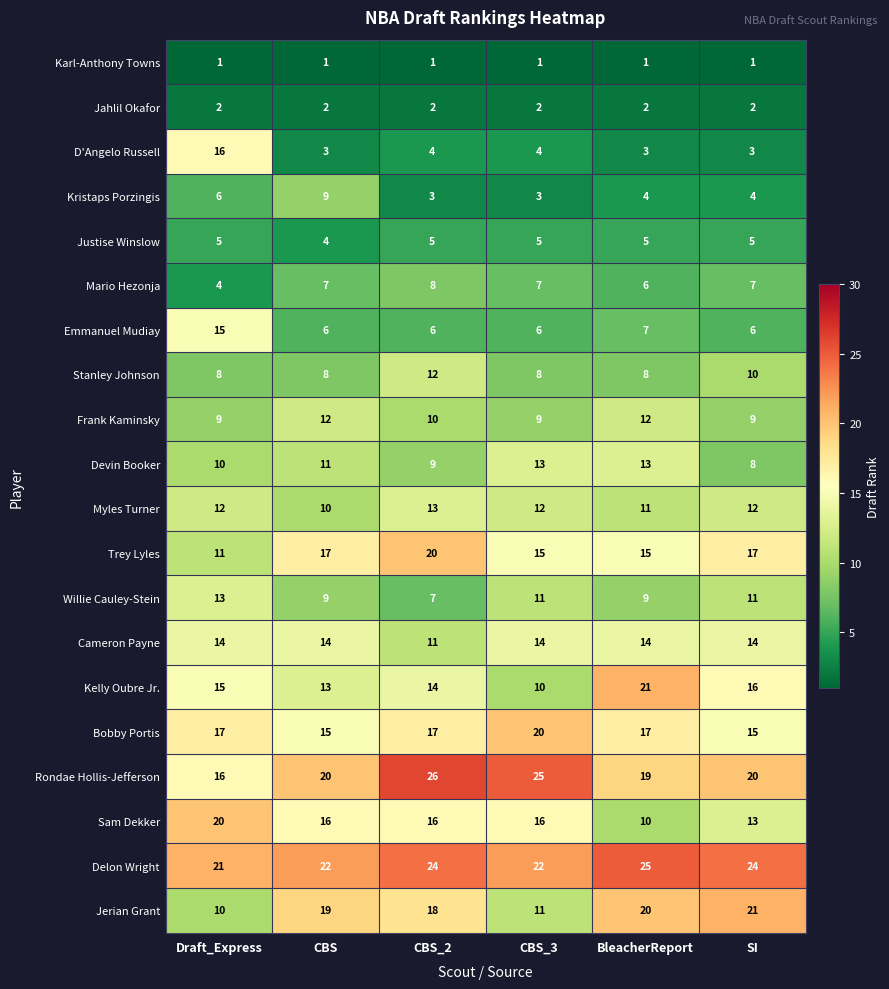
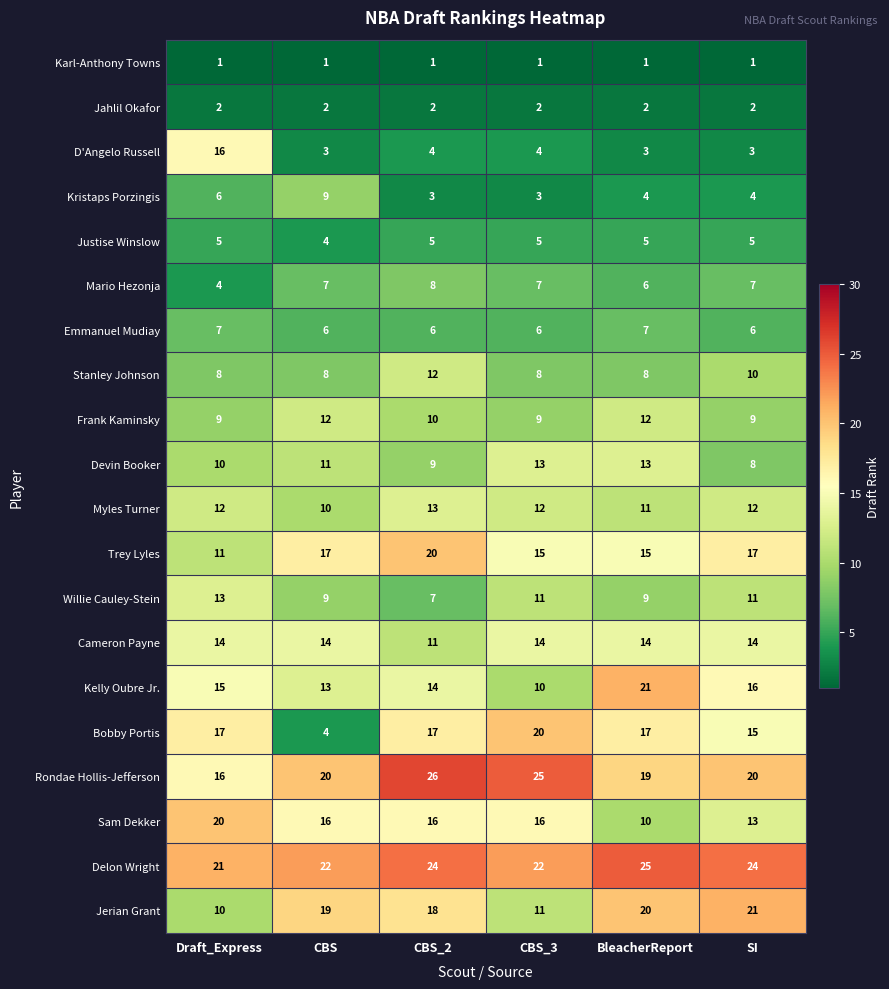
  {
    "Karl-Anthony Towns": {
      "Draft_Express": 1,
      "CBS": 1,
      "CBS_2": 1,
      "CBS_3": 1,
      "BleacherReport": 1,
      "SI": 1
    },
    "Jahlil Okafor": {
      "Draft_Express": 2,
      "CBS": 2,
      "CBS_2": 2,
      "CBS_3": 2,
      "BleacherReport": 2,
      "SI": 2
    },
    "D'Angelo Russell": {
      "Draft_Express": 16,
      "CBS": 3,
      "CBS_2": 4,
      "CBS_3": 4,
      "BleacherReport": 3,
      "SI": 3
    },
    "Kristaps Porzingis": {
      "Draft_Express": 6,
      "CBS": 9,
      "CBS_2": 3,
      "CBS_3": 3,
      "BleacherReport": 4,
      "SI": 4
    },
    "Justise Winslow": {
      "Draft_Express": 5,
      "CBS": 4,
      "CBS_2": 5,
      "CBS_3": 5,
      "BleacherReport": 5,
      "SI": 5
    },
    "Mario Hezonja": {
      "Draft_Express": 4,
      "CBS": 7,
      "CBS_2": 8,
      "CBS_3": 7,
      "BleacherReport": 6,
      "SI": 7
    },
    "Emmanuel Mudiay": {
-     "Draft_Express": 15,
+     "Draft_Express": 7,
      "CBS": 6,
      "CBS_2": 6,
      "CBS_3": 6,
      "BleacherReport": 7,
      "SI": 6
    },
    "Stanley Johnson": {
      "Draft_Express": 8,
      "CBS": 8,
      "CBS_2": 12,
      "CBS_3": 8,
      "BleacherReport": 8,
      "SI": 10
    },
    "Frank Kaminsky": {
      "Draft_Express": 9,
      "CBS": 12,
      "CBS_2": 10,
      "CBS_3": 9,
      "BleacherReport": 12,
      "SI": 9
    },
    "Devin Booker": {
      "Draft_Express": 10,
      "CBS": 11,
      "CBS_2": 9,
      "CBS_3": 13,
      "BleacherReport": 13,
      "SI": 8
    },
    "Myles Turner": {
      "Draft_Express": 12,
      "CBS": 10,
      "CBS_2": 13,
      "CBS_3": 12,
      "BleacherReport": 11,
      "SI": 12
    },
    "Trey Lyles": {
      "Draft_Express": 11,
      "CBS": 17,
      "CBS_2": 20,
      "CBS_3": 15,
      "BleacherReport": 15,
      "SI": 17
    },
    "Willie Cauley-Stein": {
      "Draft_Express": 13,
      "CBS": 9,
      "CBS_2": 7,
      "CBS_3": 11,
      "BleacherReport": 9,
      "SI": 11
    },
    "Cameron Payne": {
      "Draft_Express": 14,
      "CBS": 14,
      "CBS_2": 11,
      "CBS_3": 14,
      "BleacherReport": 14,
      "SI": 14
    },
    "Kelly Oubre Jr.": {
      "Draft_Express": 15,
      "CBS": 13,
      "CBS_2": 14,
      "CBS_3": 10,
      "BleacherReport": 21,
      "SI": 16
    },
    "Bobby Portis": {
      "Draft_Express": 17,
-     "CBS": 15,
+     "CBS": 4,
      "CBS_2": 17,
      "CBS_3": 20,
      "BleacherReport": 17,
      "SI": 15
    },
    "Rondae Hollis-Jefferson": {
      "Draft_Express": 16,
      "CBS": 20,
      "CBS_2": 26,
      "CBS_3": 25,
      "BleacherReport": 19,
      "SI": 20
    },
    "Sam Dekker": {
      "Draft_Express": 20,
      "CBS": 16,
      "CBS_2": 16,
      "CBS_3": 16,
      "BleacherReport": 10,
      "SI": 13
    },
    "Delon Wright": {
      "Draft_Express": 21,
      "CBS": 22,
      "CBS_2": 24,
      "CBS_3": 22,
      "BleacherReport": 25,
      "SI": 24
    },
    "Jerian Grant": {
      "Draft_Express": 10,
      "CBS": 19,
      "CBS_2": 18,
      "CBS_3": 11,
      "BleacherReport": 20,
      "SI": 21
    }
  }
